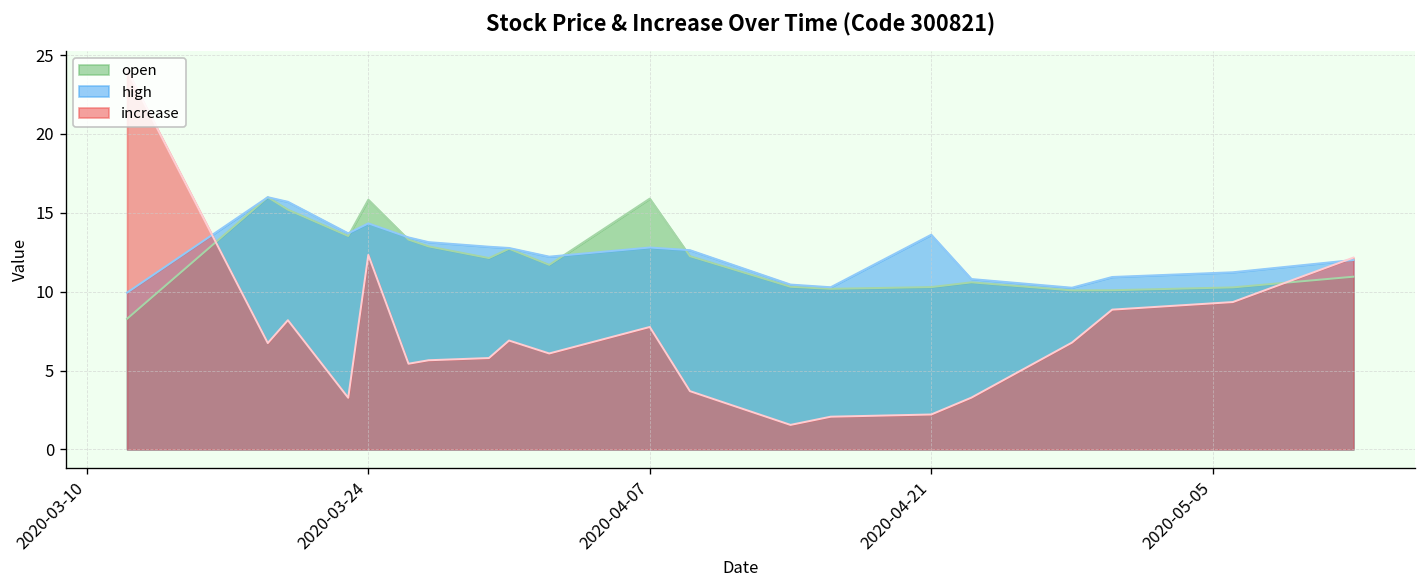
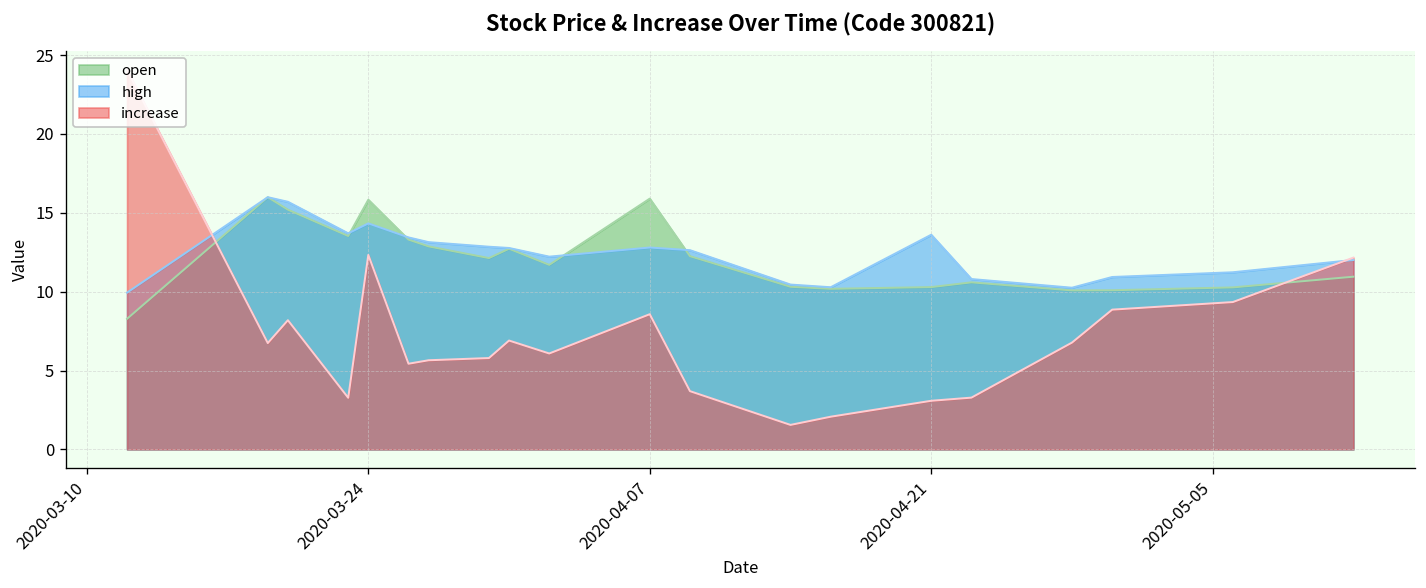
  {
    "open": {
      "2020-03-24": 15.8,
      "2020-04-07": 15.9,
      "2020-04-21": 10.3
    },
    "high": {
      "2020-03-24": 14.3,
      "2020-04-07": 12.8,
      "2020-04-21": 13.6
    },
    "increase": {
      "2020-03-24": 12.3,
-     "2020-04-07": 7.8,
-     "2020-04-21": 2.2
+     "2020-04-07": 8.6,
+     "2020-04-21": 3.1
    }
  }
